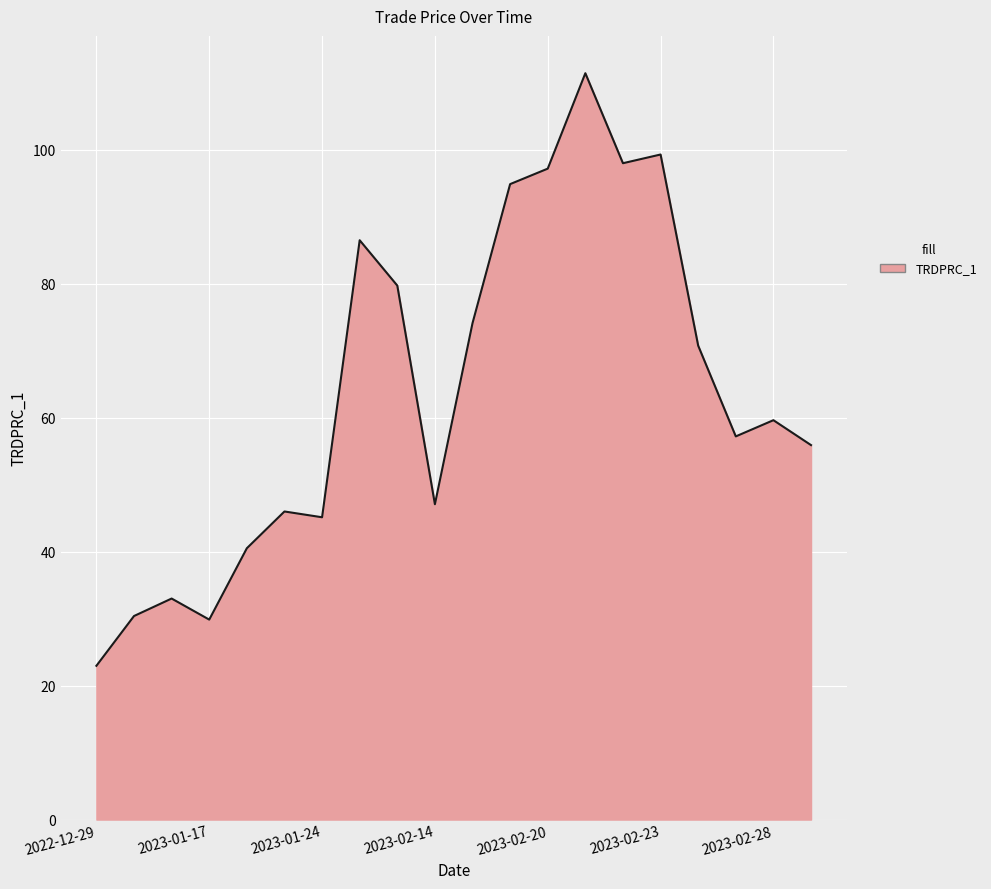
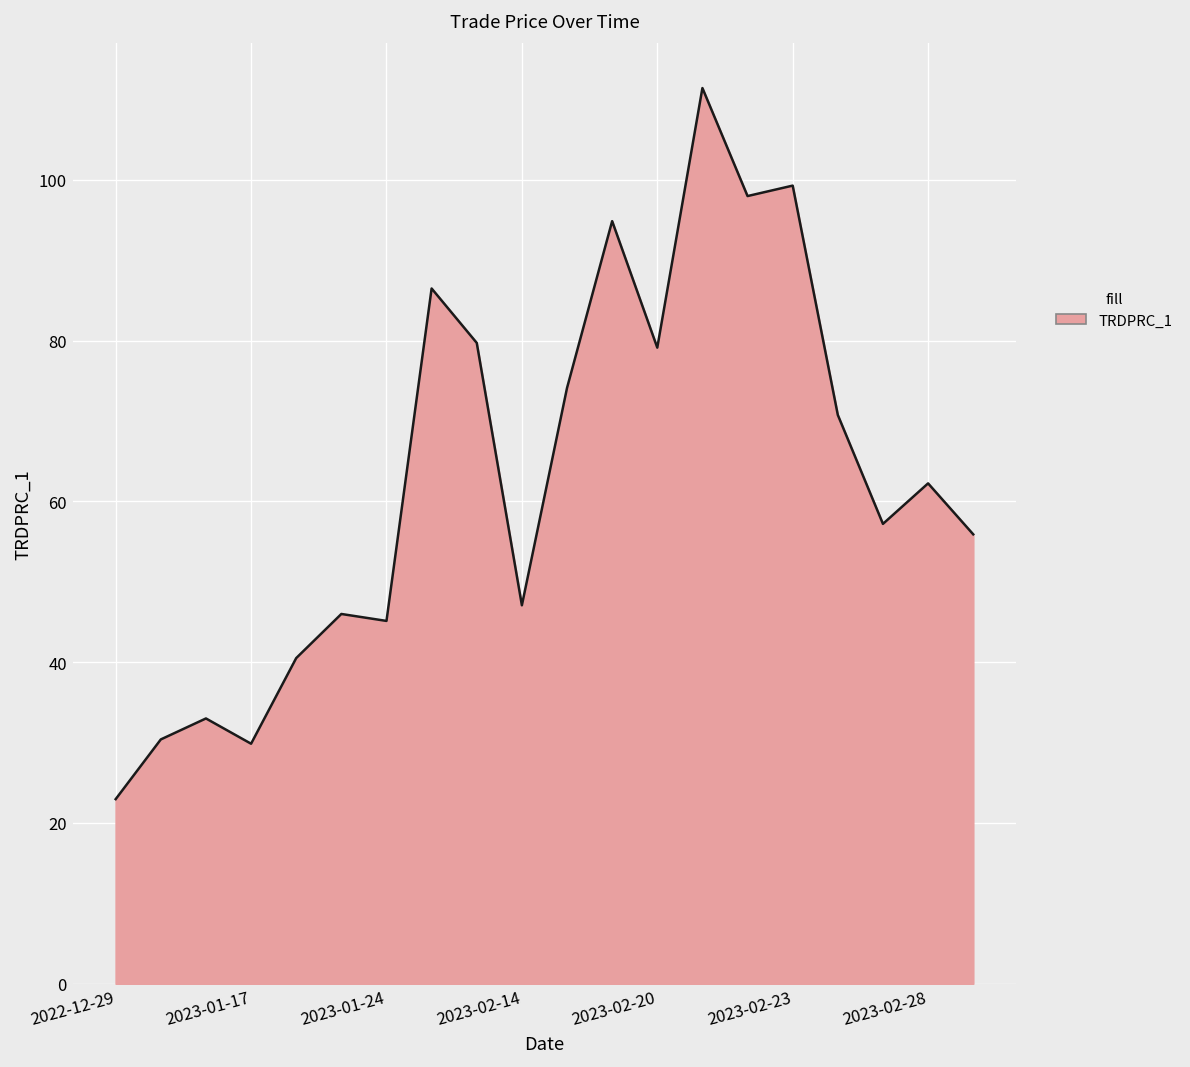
  {
    "2022-12-29": 23,
    "2023-01-17": 30,
    "2023-01-24": 45,
    "2023-02-14": 47,
-   "2023-02-20": 97,
+   "2023-02-20": 79,
    "2023-02-23": 99,
-   "2023-02-28": 60
+   "2023-02-28": 62
  }
